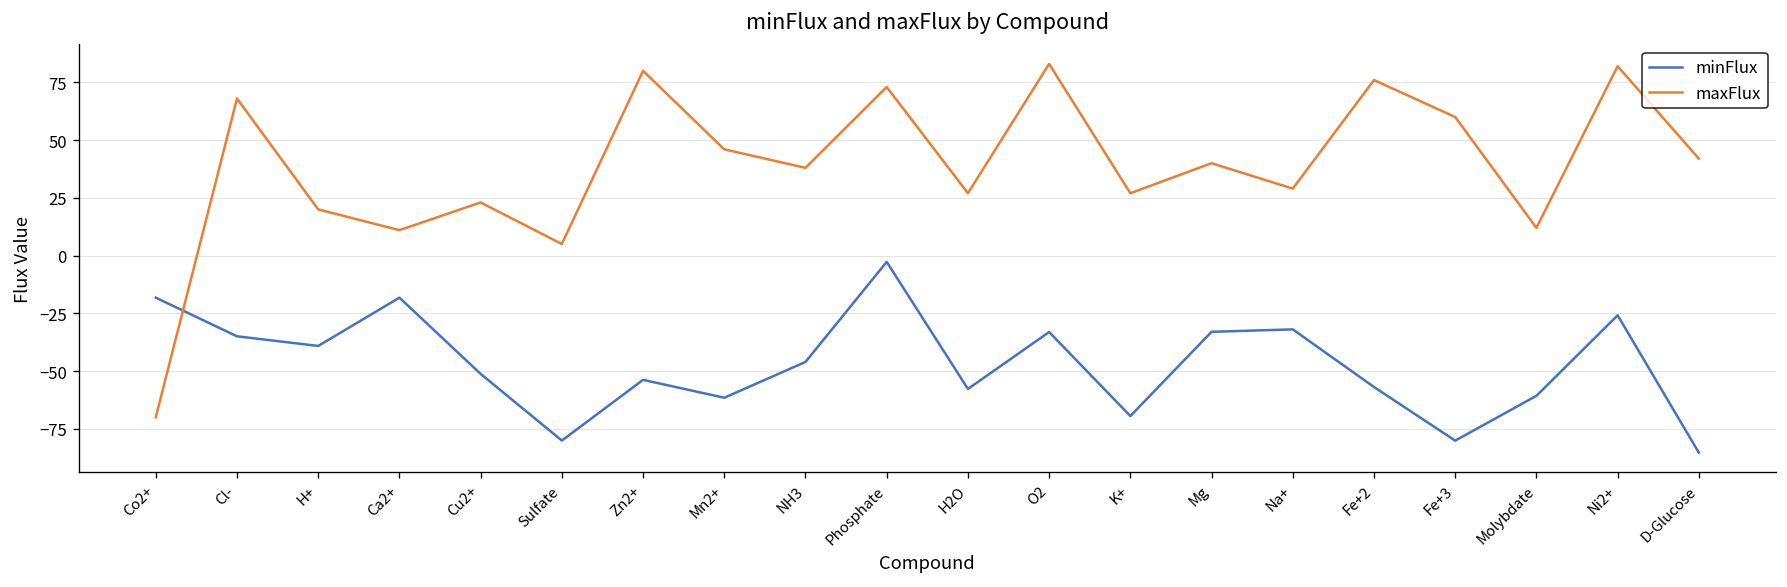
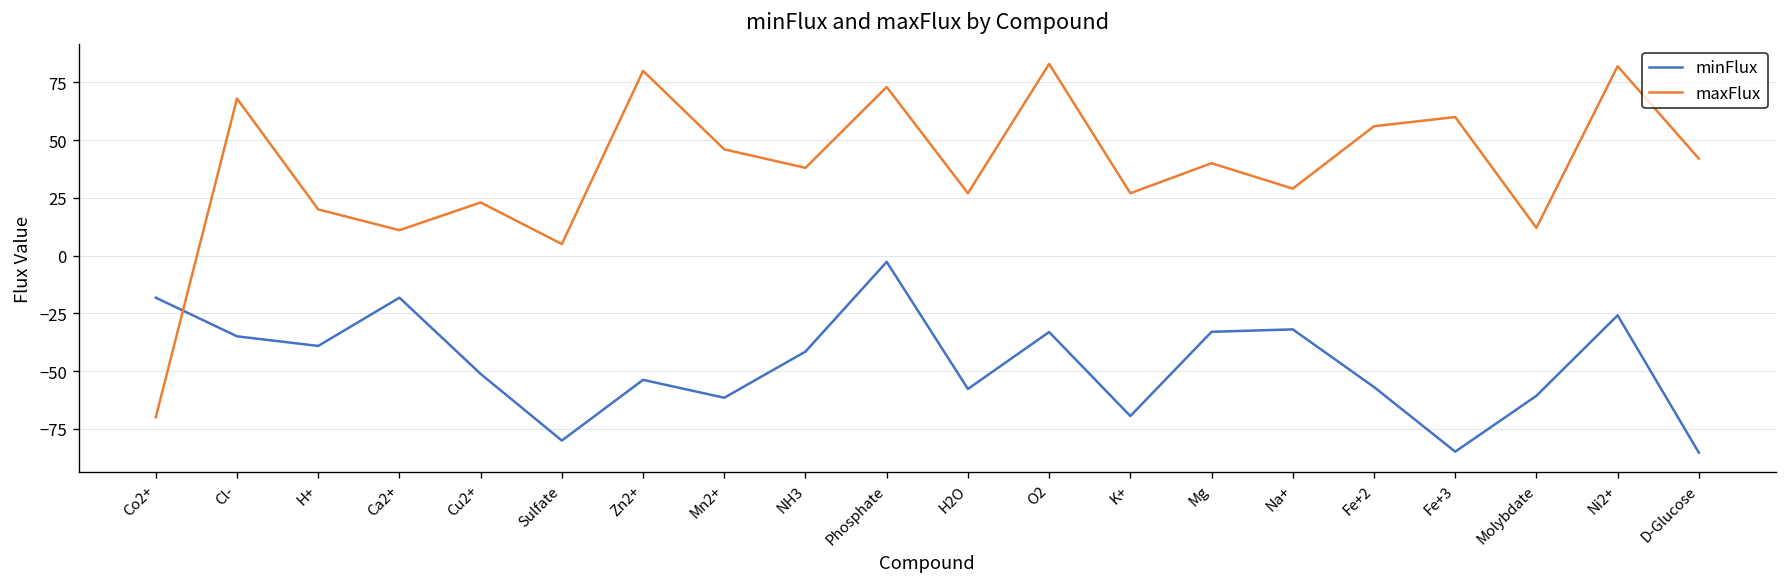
  {
    "minFlux": {
      "Co2+": -18,
      "Cl-": -35,
      "H+": -39,
      "Ca2+": -18,
      "Cu2+": -51,
      "Sulfate": -80,
      "Zn2+": -54,
      "Mn2+": -62,
-     "NH3": -46,
+     "NH3": -42,
      "Phosphate": -3,
      "H2O": -58,
      "O2": -33,
      "K+": -69,
      "Mg": -33,
      "Na+": -32,
      "Fe+2": -57,
-     "Fe+3": -80,
+     "Fe+3": -85,
      "Molybdate": -61,
      "Ni2+": -26,
      "D-Glucose": -85
    },
    "maxFlux": {
      "Co2+": -70,
      "Cl-": 68,
      "H+": 20,
      "Ca2+": 11,
      "Cu2+": 23,
      "Sulfate": 5,
      "Zn2+": 80,
      "Mn2+": 46,
      "NH3": 38,
      "Phosphate": 73,
      "H2O": 27,
      "O2": 83,
      "K+": 27,
      "Mg": 40,
      "Na+": 29,
-     "Fe+2": 76,
+     "Fe+2": 56,
      "Fe+3": 60,
      "Molybdate": 12,
      "Ni2+": 82,
      "D-Glucose": 42
    }
  }
